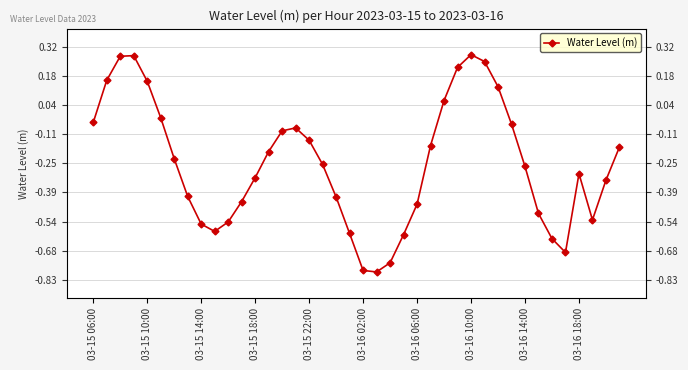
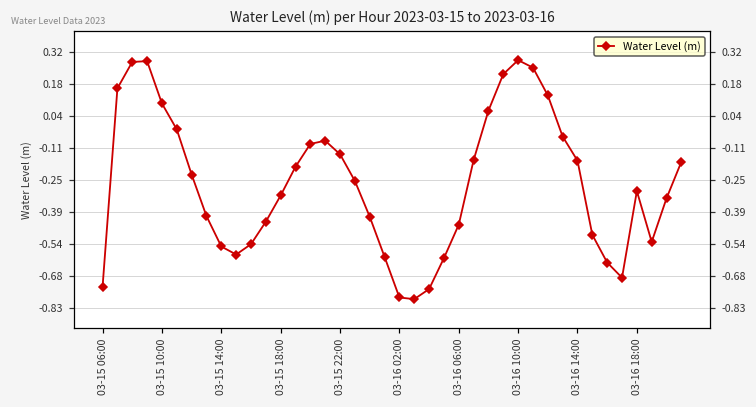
  {
-   "03-15 06:00": -0.05,
-   "03-15 10:00": 0.15,
+   "03-15 06:00": -0.73,
+   "03-15 10:00": 0.09,
    "03-15 14:00": -0.55,
    "03-15 18:00": -0.32,
    "03-15 22:00": -0.14,
    "03-16 02:00": -0.78,
    "03-16 06:00": -0.45,
    "03-16 10:00": 0.28,
-   "03-16 14:00": -0.27,
+   "03-16 14:00": -0.17,
    "03-16 18:00": -0.30
  }
